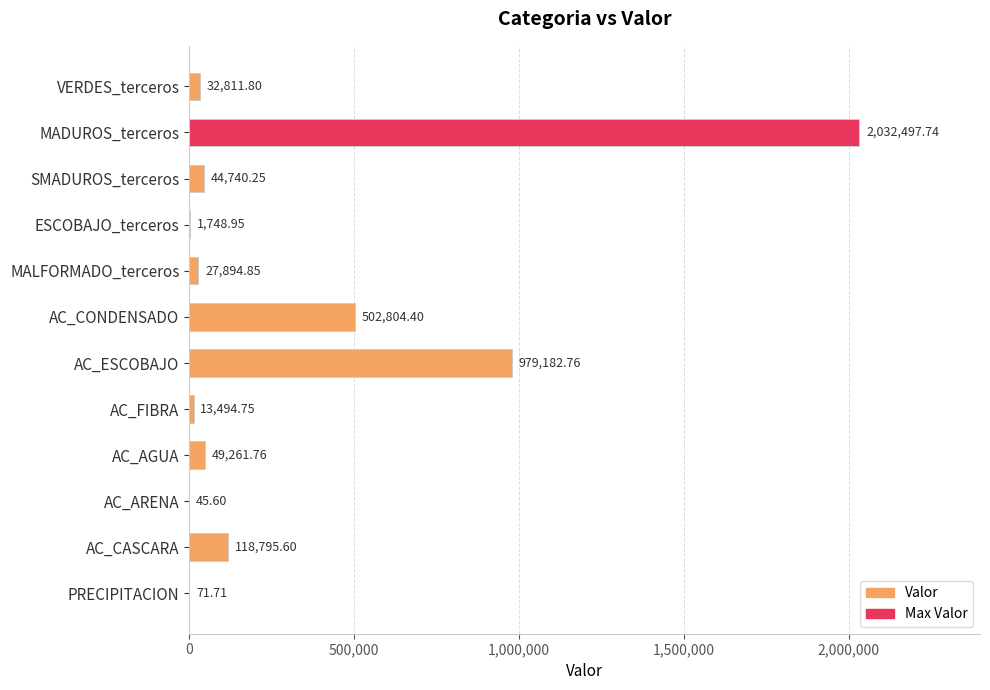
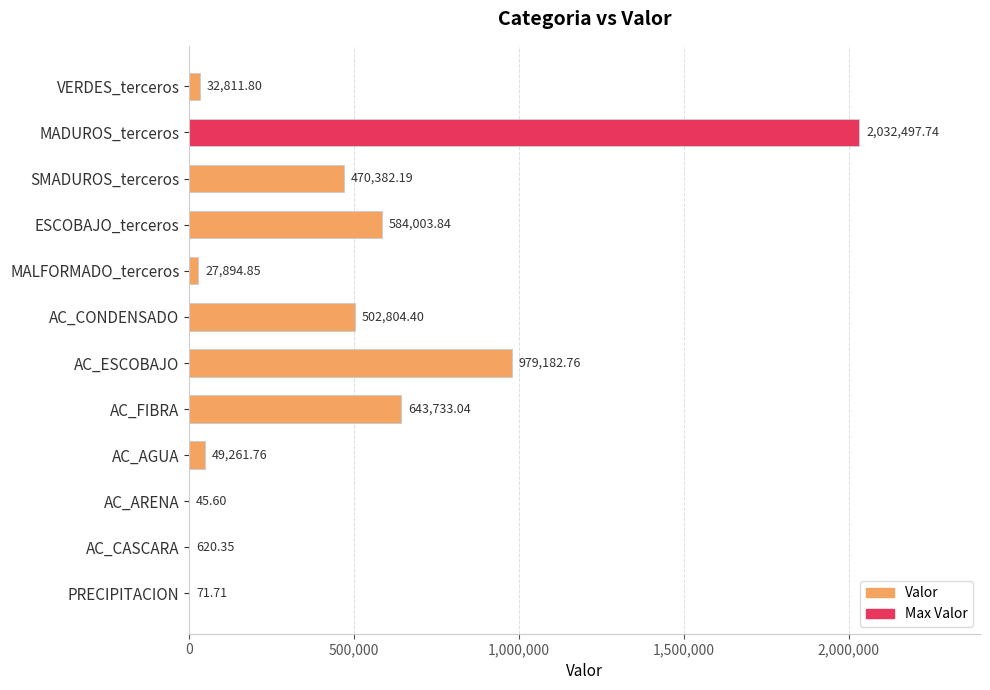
  {
    "VERDES_terceros": "32,811.80",
    "MADUROS_terceros": "2,032,497.74",
-   "SMADUROS_terceros": "44,740.25",
-   "ESCOBAJO_terceros": "1,748.95",
+   "SMADUROS_terceros": "470,382.19",
+   "ESCOBAJO_terceros": "584,003.84",
    "MALFORMADO_terceros": "27,894.85",
    "AC_CONDENSADO": "502,804.40",
    "AC_ESCOBAJO": "979,182.76",
-   "AC_FIBRA": "13,494.75",
+   "AC_FIBRA": "643,733.04",
    "AC_AGUA": "49,261.76",
    "AC_ARENA": "45.60",
-   "AC_CASCARA": "118,795.60",
+   "AC_CASCARA": "620.35",
    "PRECIPITACION": "71.71"
  }
